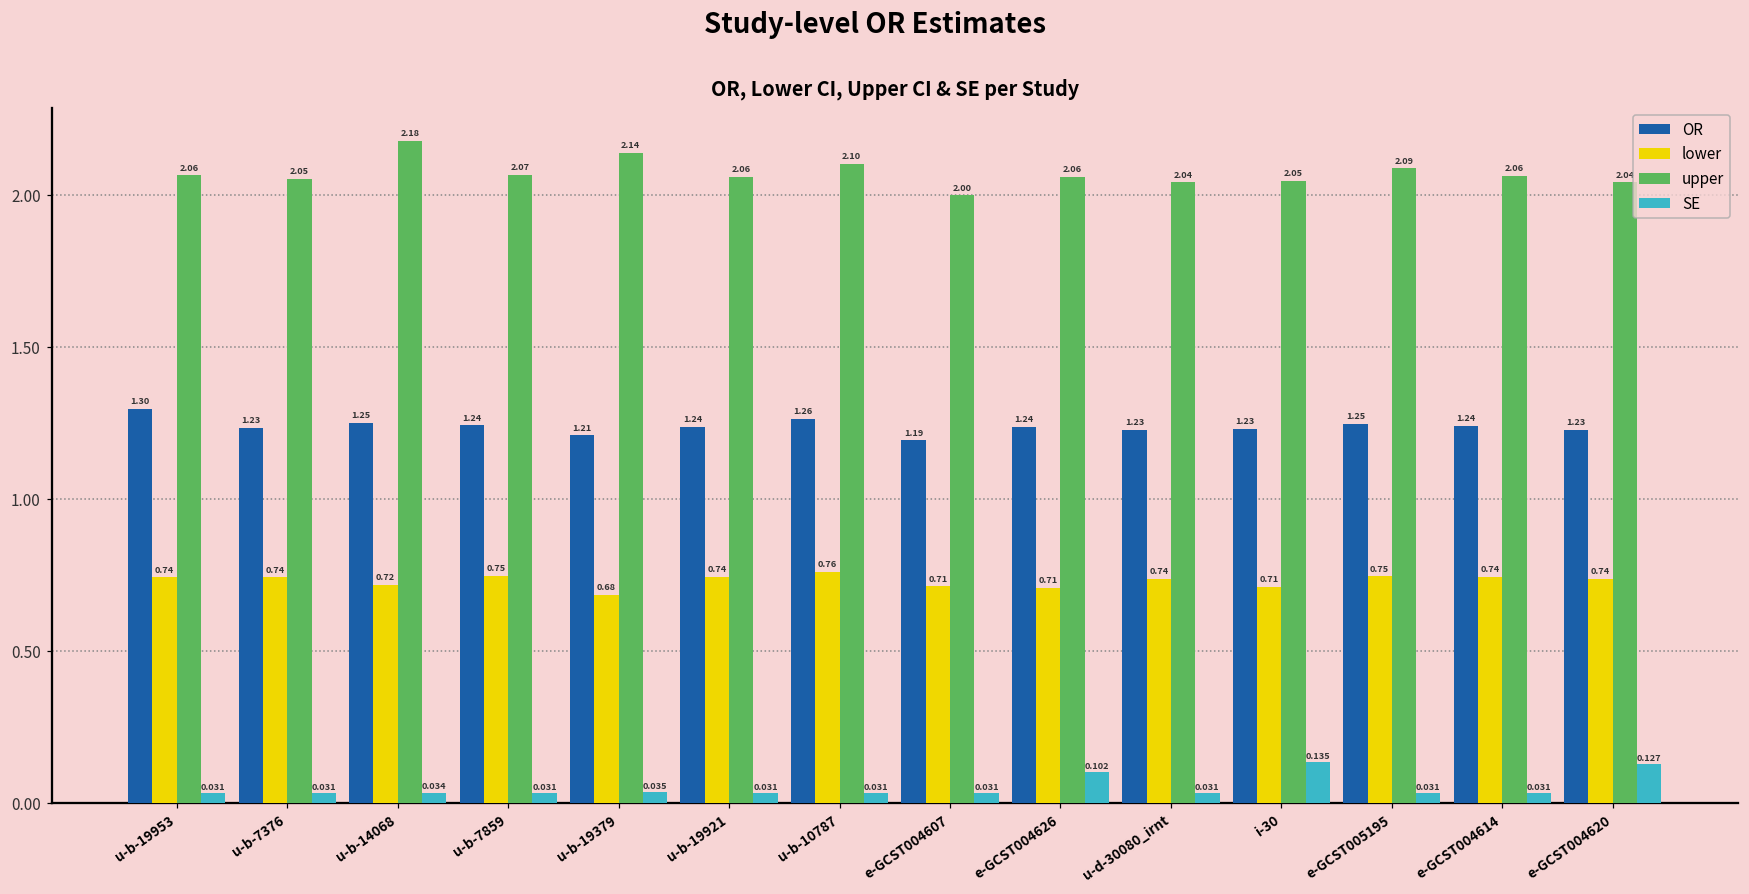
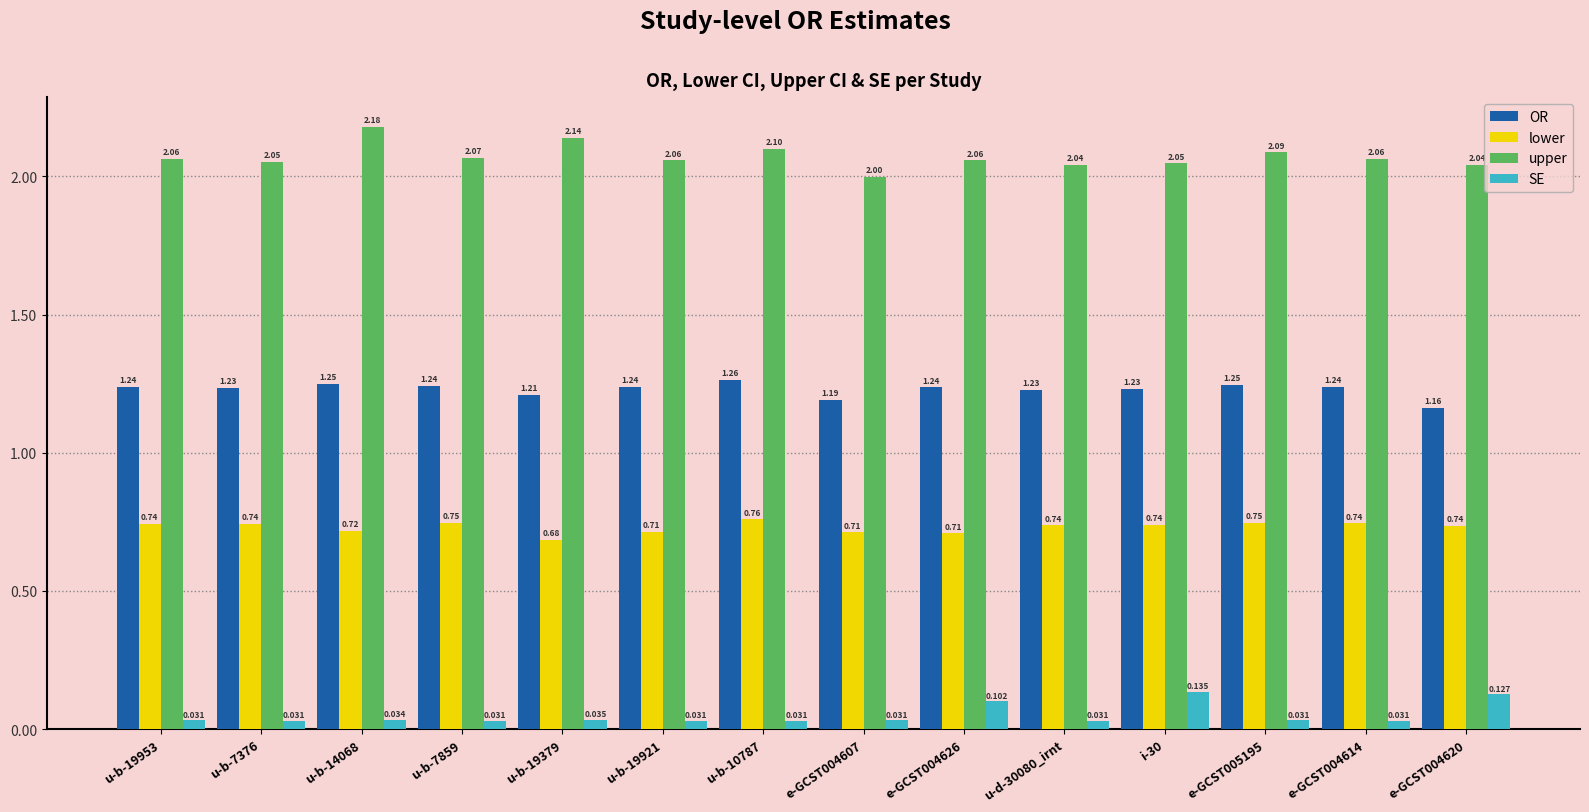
  {
    "OR": {
-     "u-b-19953": 1.30,
+     "u-b-19953": 1.24,
      "u-b-7376": 1.23,
      "u-b-14068": 1.25,
      "u-b-7859": 1.24,
      "u-b-19379": 1.21,
      "u-b-19921": 1.24,
      "u-b-10787": 1.26,
      "e-GCST004607": 1.19,
      "e-GCST004626": 1.24,
      "u-d-30080_irnt": 1.23,
      "i-30": 1.23,
      "e-GCST005195": 1.25,
      "e-GCST004614": 1.24,
-     "e-GCST004620": 1.23
+     "e-GCST004620": 1.16
    },
    "lower": {
      "u-b-19953": 0.74,
      "u-b-7376": 0.74,
      "u-b-14068": 0.72,
      "u-b-7859": 0.75,
      "u-b-19379": 0.68,
-     "u-b-19921": 0.74,
+     "u-b-19921": 0.71,
      "u-b-10787": 0.76,
      "e-GCST004607": 0.71,
      "e-GCST004626": 0.71,
      "u-d-30080_irnt": 0.74,
-     "i-30": 0.71,
+     "i-30": 0.74,
      "e-GCST005195": 0.75,
      "e-GCST004614": 0.74,
      "e-GCST004620": 0.74
    },
    "upper": {
      "u-b-19953": 2.06,
      "u-b-7376": 2.05,
      "u-b-14068": 2.18,
      "u-b-7859": 2.07,
      "u-b-19379": 2.14,
      "u-b-19921": 2.06,
      "u-b-10787": 2.10,
      "e-GCST004607": 2.00,
      "e-GCST004626": 2.06,
      "u-d-30080_irnt": 2.04,
      "i-30": 2.05,
      "e-GCST005195": 2.09,
      "e-GCST004614": 2.06
    },
    "SE": {
      "u-b-19953": 0.031,
      "u-b-7376": 0.031,
      "u-b-14068": 0.034,
      "u-b-7859": 0.031,
      "u-b-19379": 0.035,
      "u-b-19921": 0.031,
      "u-b-10787": 0.031,
      "e-GCST004607": 0.031,
      "e-GCST004626": 0.102,
      "u-d-30080_irnt": 0.031,
      "i-30": 0.135,
      "e-GCST005195": 0.031,
      "e-GCST004614": 0.031,
      "e-GCST004620": 0.127
    }
  }
